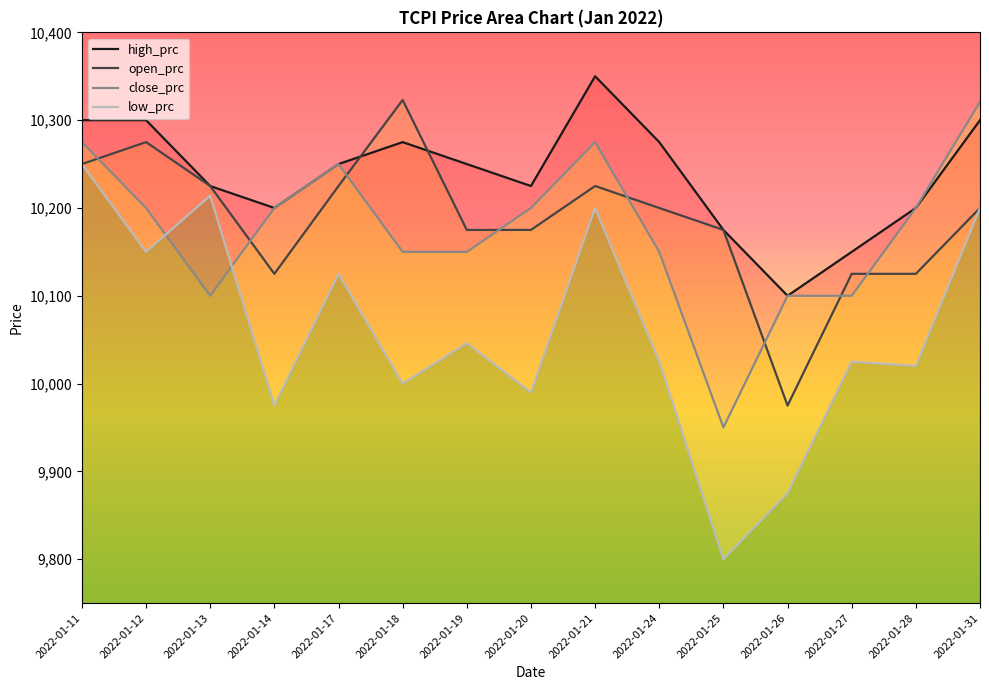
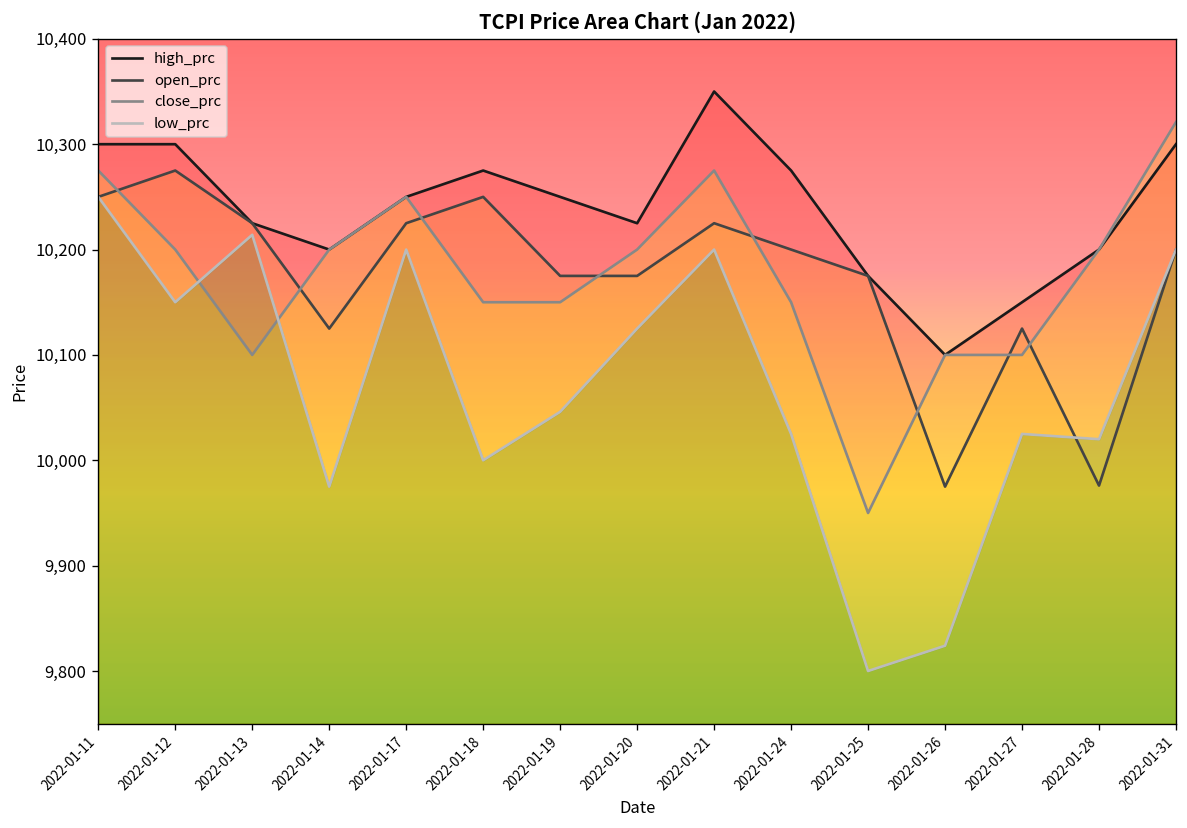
  {
    "high_prc": {
      "2022-01-11": "10,300",
      "2022-01-12": "10,300",
      "2022-01-18": "10,280",
      "2022-01-19": "10,250",
      "2022-01-20": "10,230",
      "2022-01-21": "10,350",
      "2022-01-24": "10,280",
      "2022-01-27": "10,150",
      "2022-01-31": "10,300"
    },
    "open_prc": {
      "2022-01-12": "10,280",
      "2022-01-14": "10,130",
      "2022-01-17": "10,230",
-     "2022-01-18": "10,320",
+     "2022-01-18": "10,250",
      "2022-01-19": "10,180",
      "2022-01-20": "10,180",
      "2022-01-21": "10,230",
      "2022-01-24": "10,200",
      "2022-01-26": "9,980",
      "2022-01-27": "10,130",
-     "2022-01-28": "10,130"
+     "2022-01-28": "9,980"
    },
    "close_prc": {
      "2022-01-11": "10,280",
      "2022-01-12": "10,200",
      "2022-01-13": "10,100",
      "2022-01-18": "10,150",
      "2022-01-19": "10,150",
      "2022-01-20": "10,200",
      "2022-01-21": "10,280",
      "2022-01-24": "10,150",
      "2022-01-25": "9,950",
      "2022-01-27": "10,100",
      "2022-01-31": "10,320"
    },
    "low_prc": {
      "2022-01-12": "10,150",
      "2022-01-13": "10,210",
      "2022-01-14": "9,980",
-     "2022-01-17": "10,130",
+     "2022-01-17": "10,200",
      "2022-01-18": "10,000",
      "2022-01-19": "10,050",
-     "2022-01-20": "9,990",
+     "2022-01-20": "10,130",
      "2022-01-21": "10,200",
      "2022-01-24": "10,030",
      "2022-01-25": "9,800",
-     "2022-01-26": "9,880",
+     "2022-01-26": "9,820",
      "2022-01-27": "10,030",
      "2022-01-28": "10,020"
    }
  }
